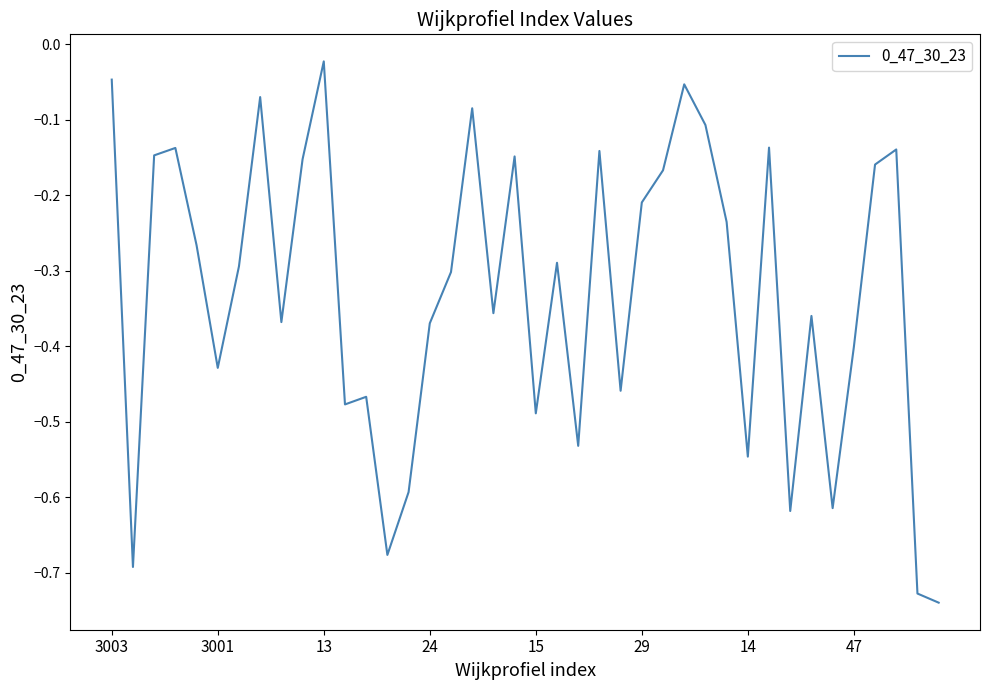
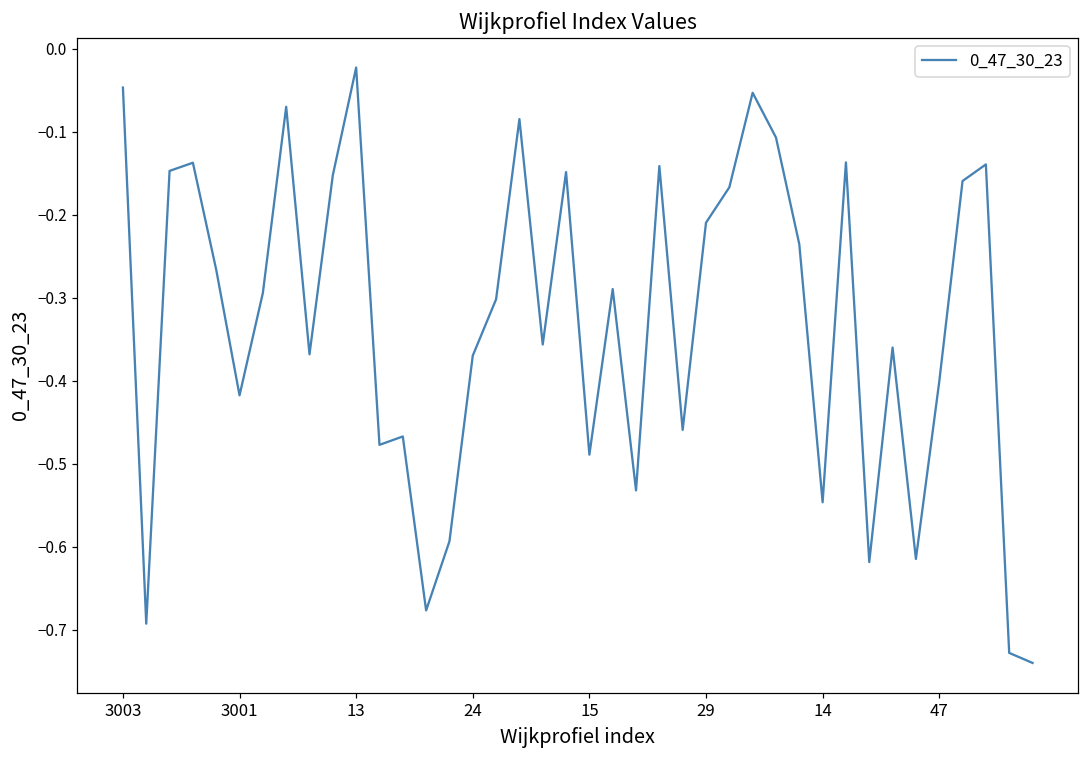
  {
    "3003": -0.05,
-   "3001": -0.43,
+   "3001": -0.42,
    "15": -0.49,
    "47": -0.40
  }
